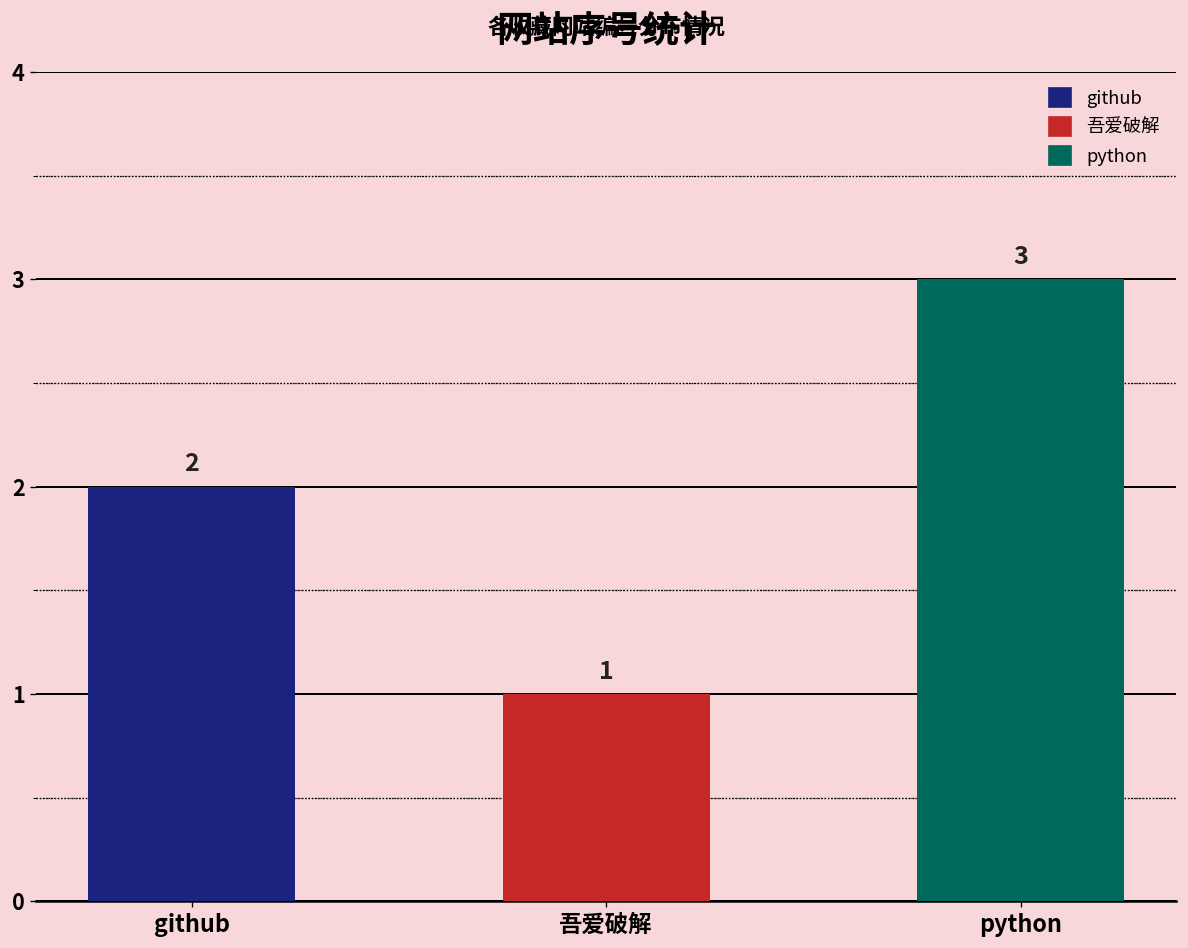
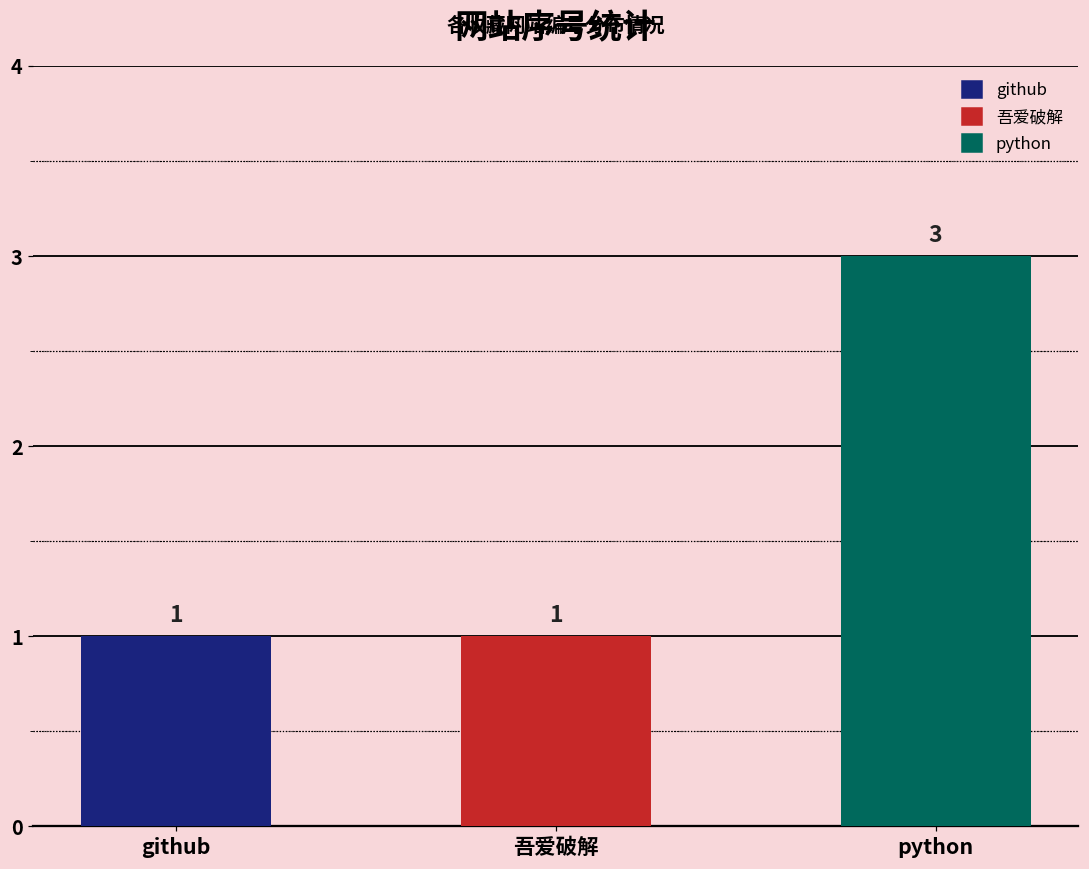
  {
-   "github": 2,
+   "github": 1,
    "吾爱破解": 1,
    "python": 3
  }
